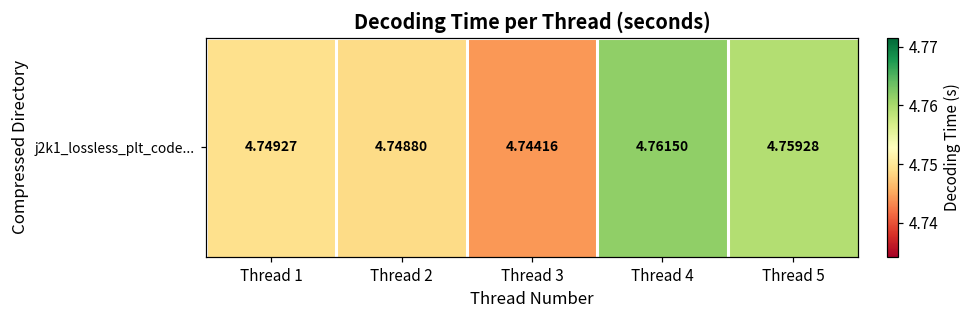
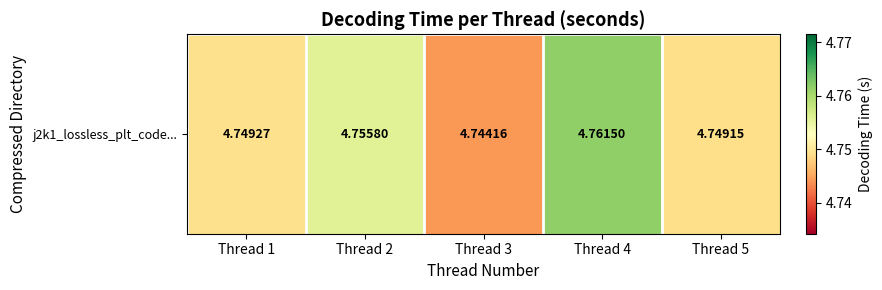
  {
    "j2k1_lossless_plt_code...": {
      "Thread 1": 4.74927,
-     "Thread 2": 4.74880,
+     "Thread 2": 4.75580,
      "Thread 3": 4.74416,
      "Thread 4": 4.76150,
-     "Thread 5": 4.75928
+     "Thread 5": 4.74915
    }
  }
